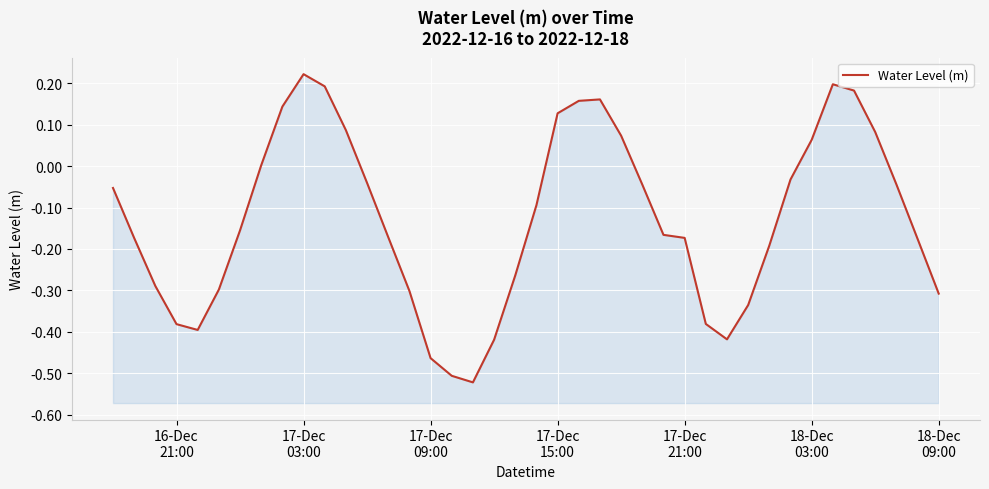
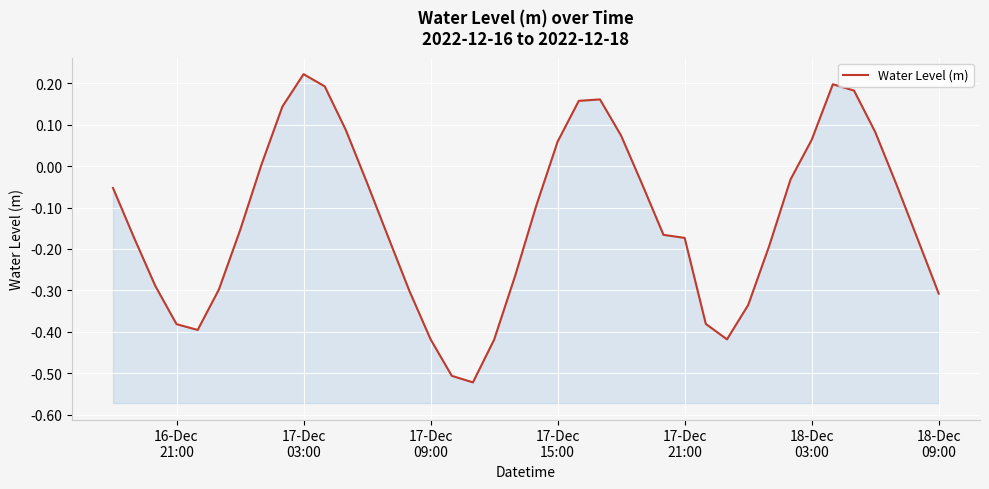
  {
    "16-Dec 21:00": -0.38,
    "17-Dec 03:00": 0.22,
-   "17-Dec 09:00": -0.46,
-   "17-Dec 15:00": 0.13,
+   "17-Dec 09:00": -0.42,
+   "17-Dec 15:00": 0.06,
    "17-Dec 21:00": -0.17,
    "18-Dec 03:00": 0.06,
    "18-Dec 09:00": -0.31
  }
